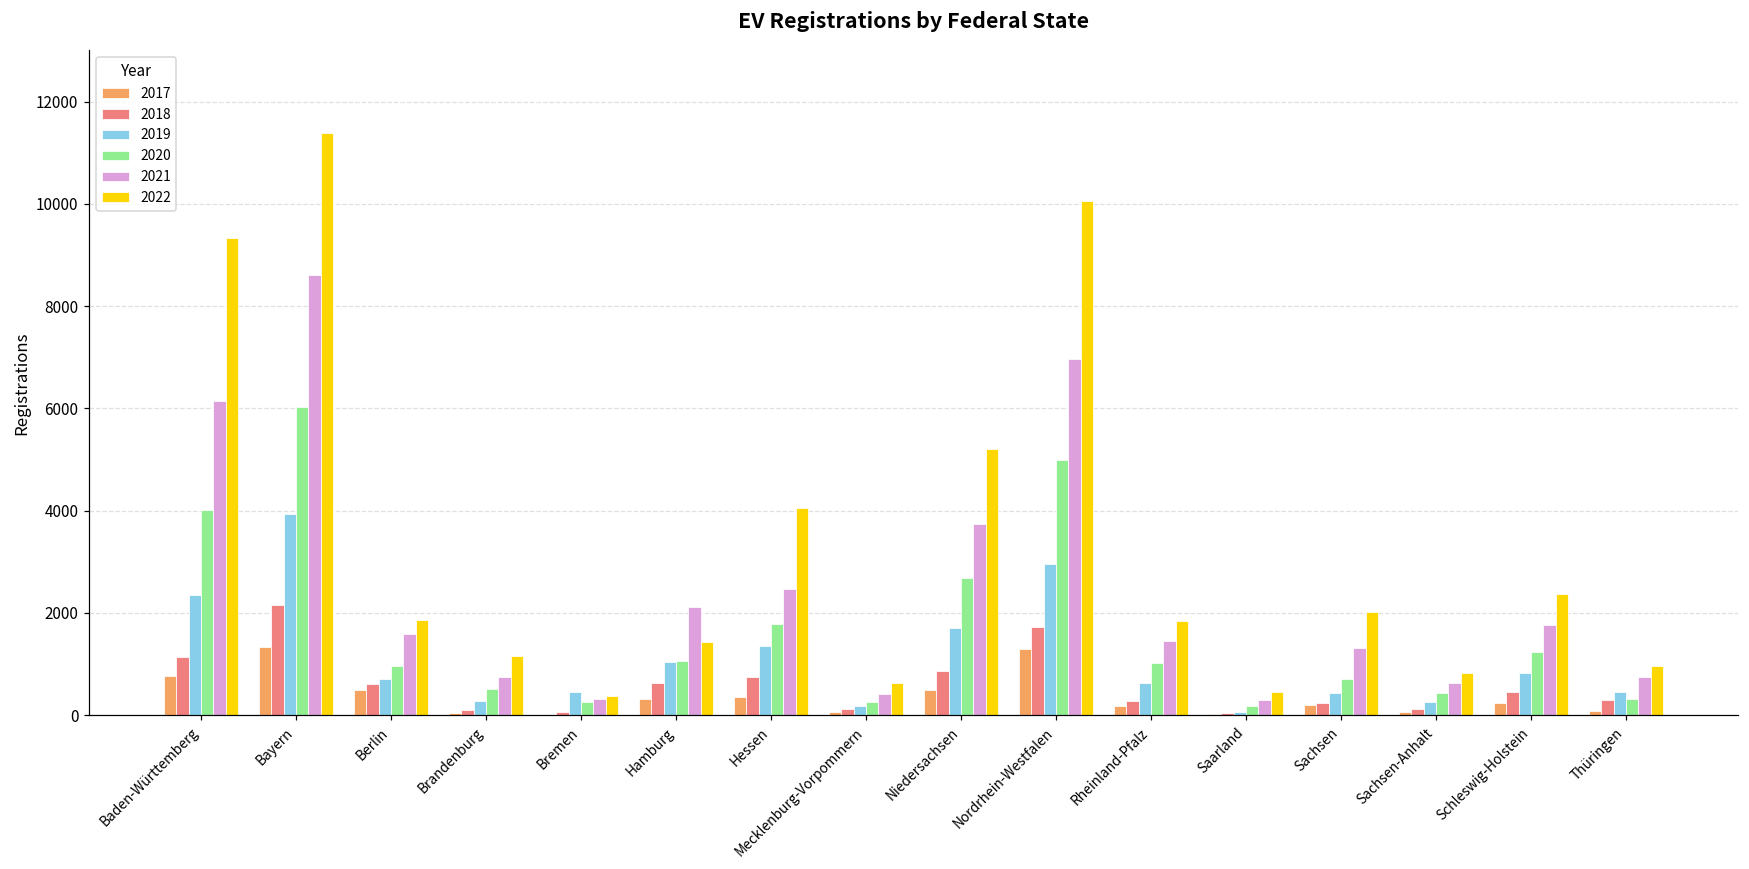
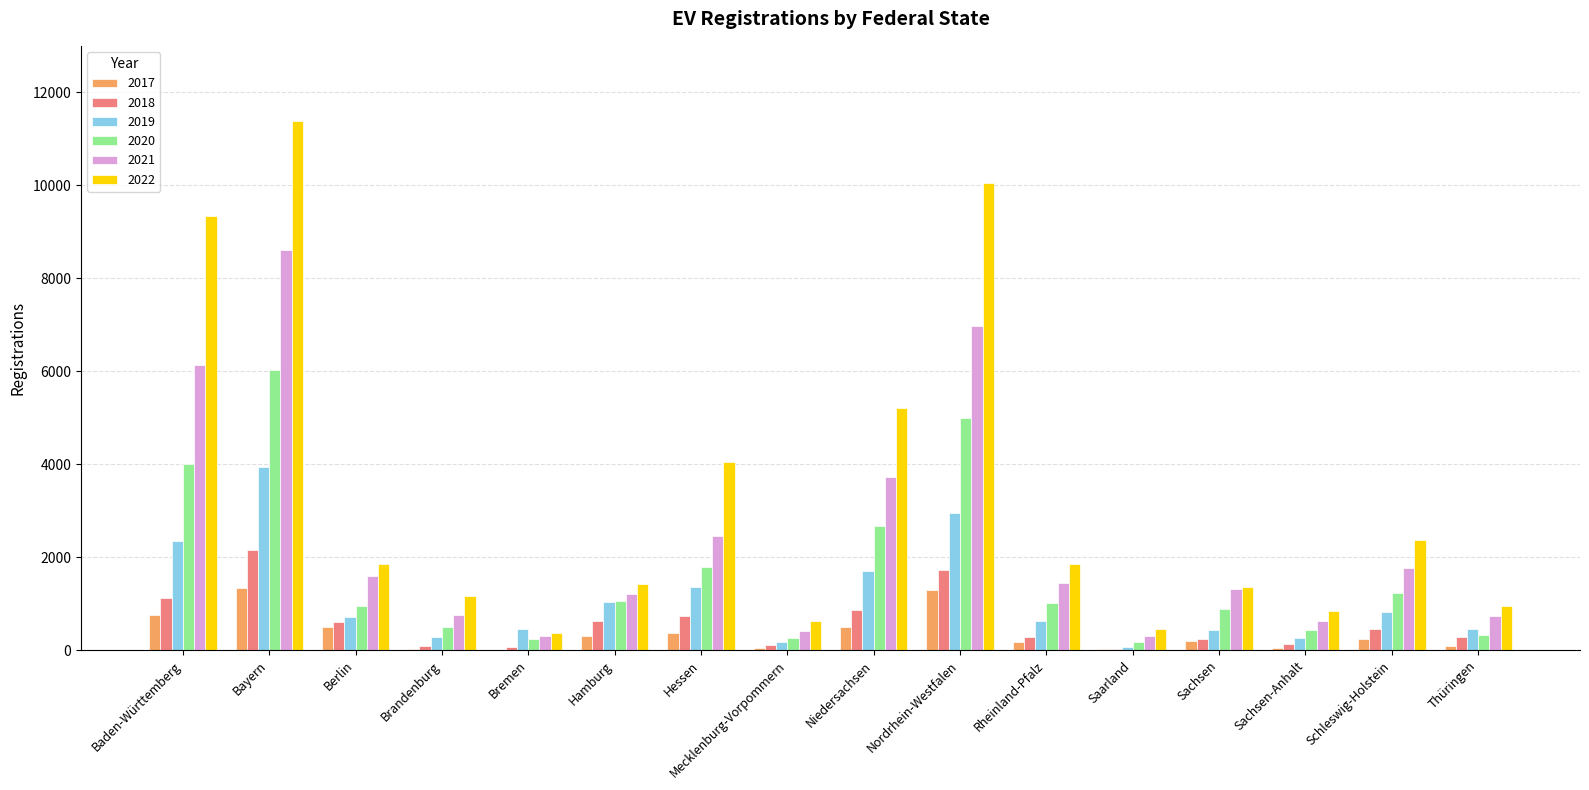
  {
    "2019": {
      "Baden-Württemberg": 2300,
      "Bayern": 3900,
      "Berlin": 700,
      "Brandenburg": 300,
      "Bremen": 400,
      "Hamburg": 1000,
      "Hessen": 1400,
      "Mecklenburg-Vorpommern": 200,
      "Niedersachsen": 1700,
      "Nordrhein-Westfalen": 3000,
      "Rheinland-Pfalz": 600,
      "Saarland": 100,
      "Sachsen": 400,
      "Sachsen-Anhalt": 300,
      "Schleswig-Holstein": 800,
      "Thüringen": 500
    },
    "2020": {
      "Baden-Württemberg": 4000,
      "Bayern": 6000,
      "Berlin": 1000,
      "Brandenburg": 500,
      "Bremen": 200,
      "Hamburg": 1100,
      "Hessen": 1800,
      "Mecklenburg-Vorpommern": 300,
      "Niedersachsen": 2700,
      "Nordrhein-Westfalen": 5000,
      "Rheinland-Pfalz": 1000,
      "Saarland": 200,
-     "Sachsen": 700,
+     "Sachsen": 900,
      "Sachsen-Anhalt": 400,
      "Schleswig-Holstein": 1200,
      "Thüringen": 300
    },
    "2021": {
      "Baden-Württemberg": 6100,
      "Bayern": 8600,
      "Berlin": 1600,
      "Brandenburg": 700,
      "Bremen": 300,
-     "Hamburg": 2100,
+     "Hamburg": 1200,
      "Hessen": 2500,
      "Mecklenburg-Vorpommern": 400,
      "Niedersachsen": 3700,
      "Nordrhein-Westfalen": 7000,
      "Rheinland-Pfalz": 1500,
      "Saarland": 300,
      "Sachsen": 1300,
      "Sachsen-Anhalt": 600,
      "Schleswig-Holstein": 1800,
      "Thüringen": 700
    },
    "2022": {
      "Baden-Württemberg": 9300,
      "Bayern": 11400,
      "Berlin": 1900,
      "Brandenburg": 1200,
      "Bremen": 400,
      "Hamburg": 1400,
      "Hessen": 4000,
      "Mecklenburg-Vorpommern": 600,
      "Niedersachsen": 5200,
      "Nordrhein-Westfalen": 10100,
      "Rheinland-Pfalz": 1800,
      "Saarland": 500,
-     "Sachsen": 2000,
+     "Sachsen": 1400,
      "Sachsen-Anhalt": 800,
      "Schleswig-Holstein": 2400,
      "Thüringen": 1000
    }
  }
